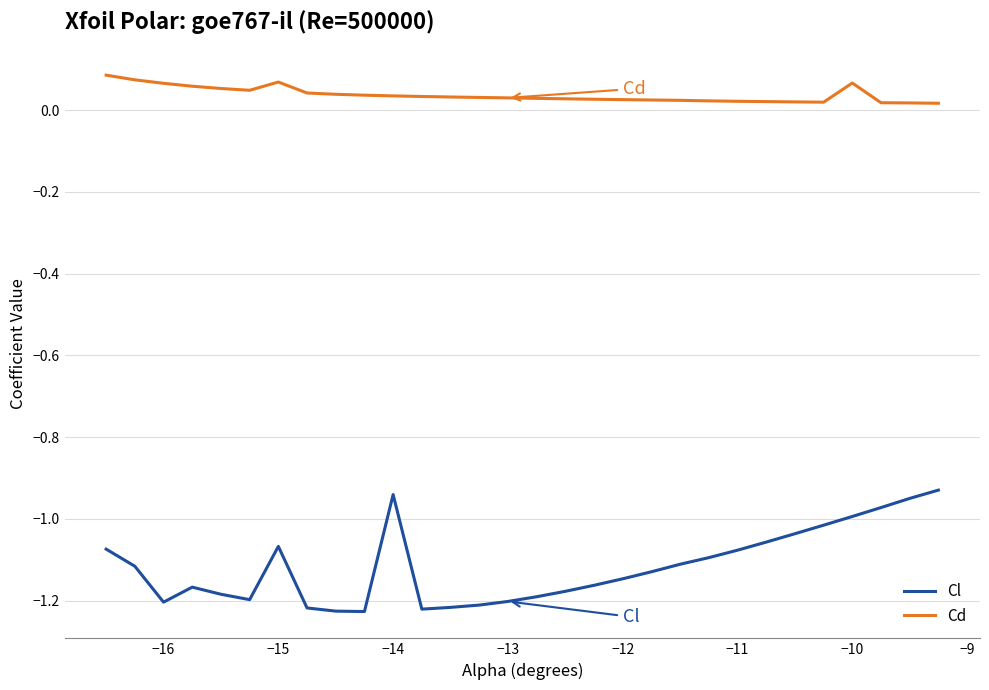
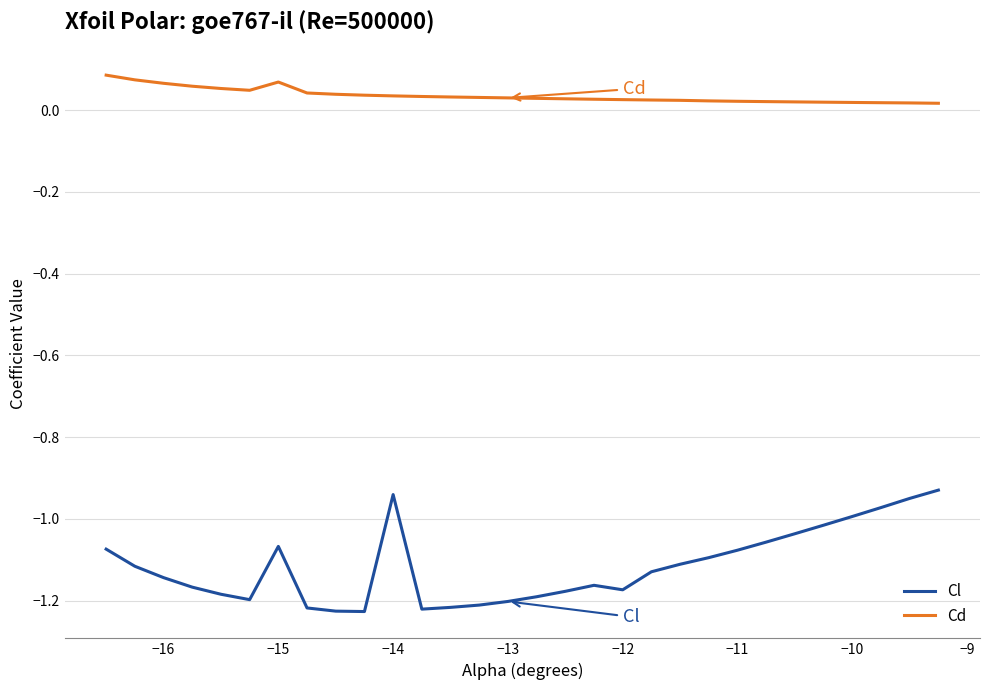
  {
    "Cl": {
-     "−16": -1.20,
+     "−16": -1.14,
      "−15": -1.07,
      "−14": -0.94,
      "−13": -1.20,
-     "−12": -1.15,
+     "−12": -1.17,
      "−11": -1.08,
      "−10": -0.99
    },
    "Cd": {
      "−16": 0.07,
      "−15": 0.07,
      "−14": 0.03,
      "−13": 0.03,
      "−12": 0.03,
      "−11": 0.02,
-     "−10": 0.07
+     "−10": 0.02
    }
  }
